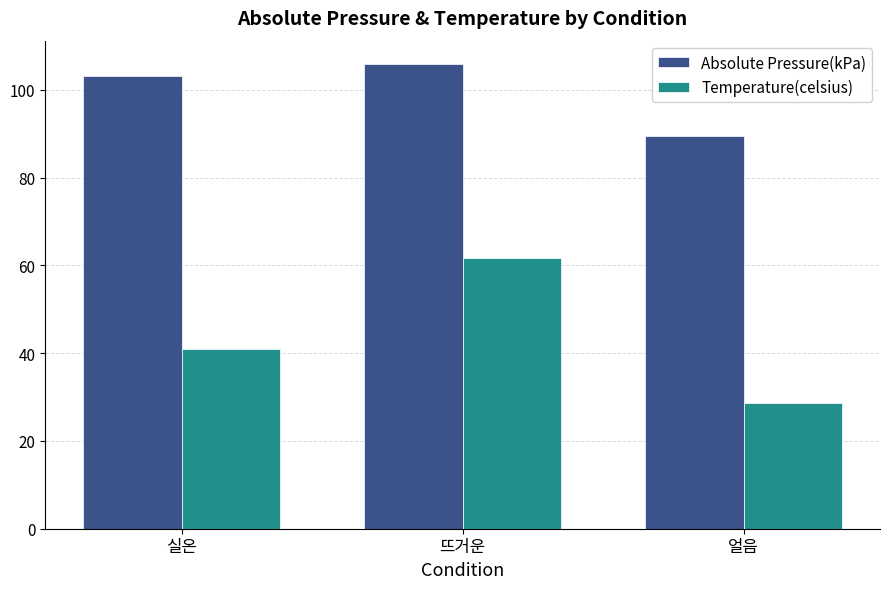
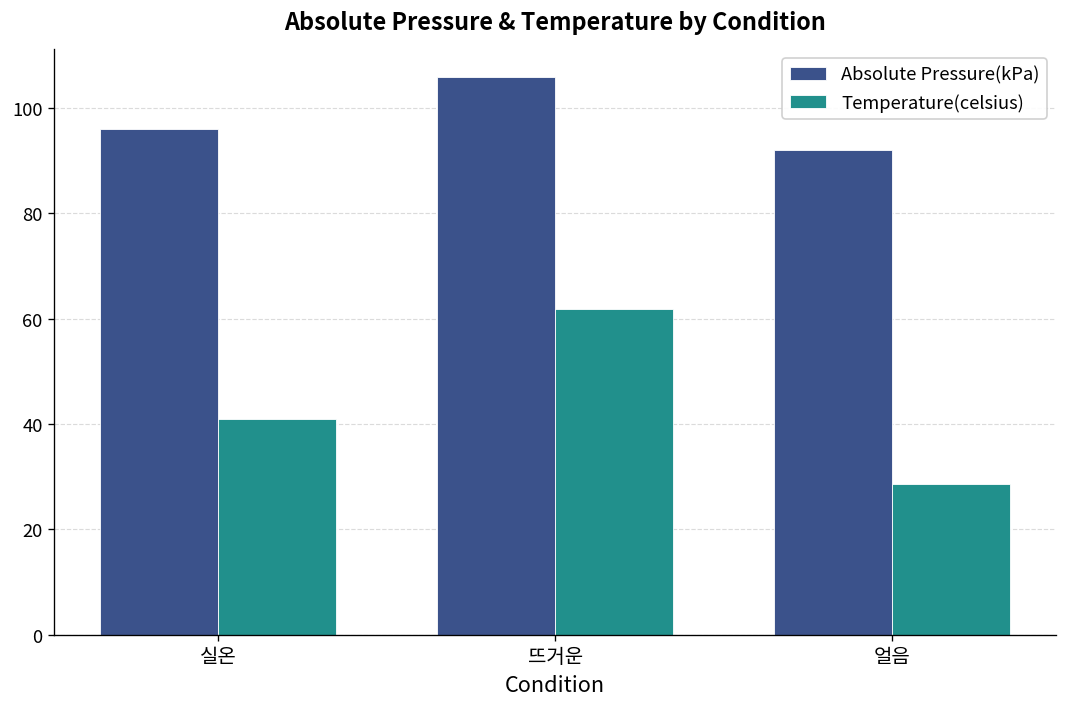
  {
    "Absolute Pressure(kPa)": {
-     "실온": 103,
+     "실온": 96,
      "뜨거운": 106,
-     "얼음": 89
+     "얼음": 92
    },
    "Temperature(celsius)": {
      "실온": 41,
      "뜨거운": 62,
      "얼음": 29
    }
  }
